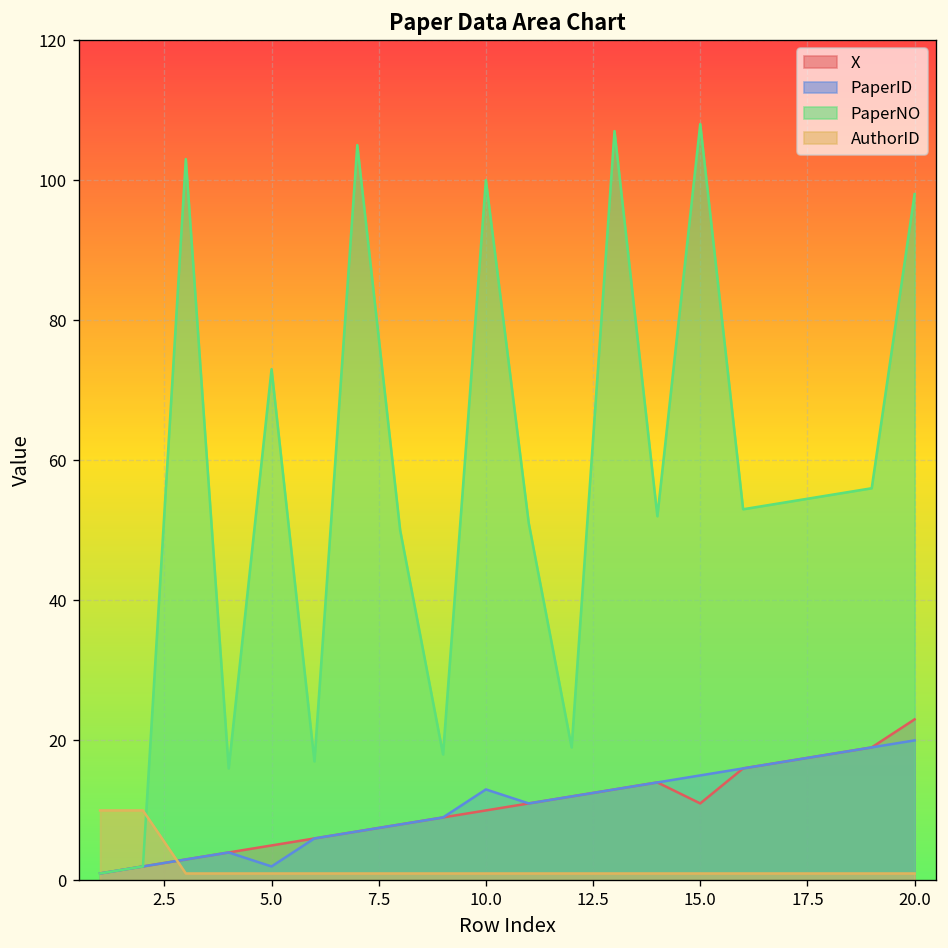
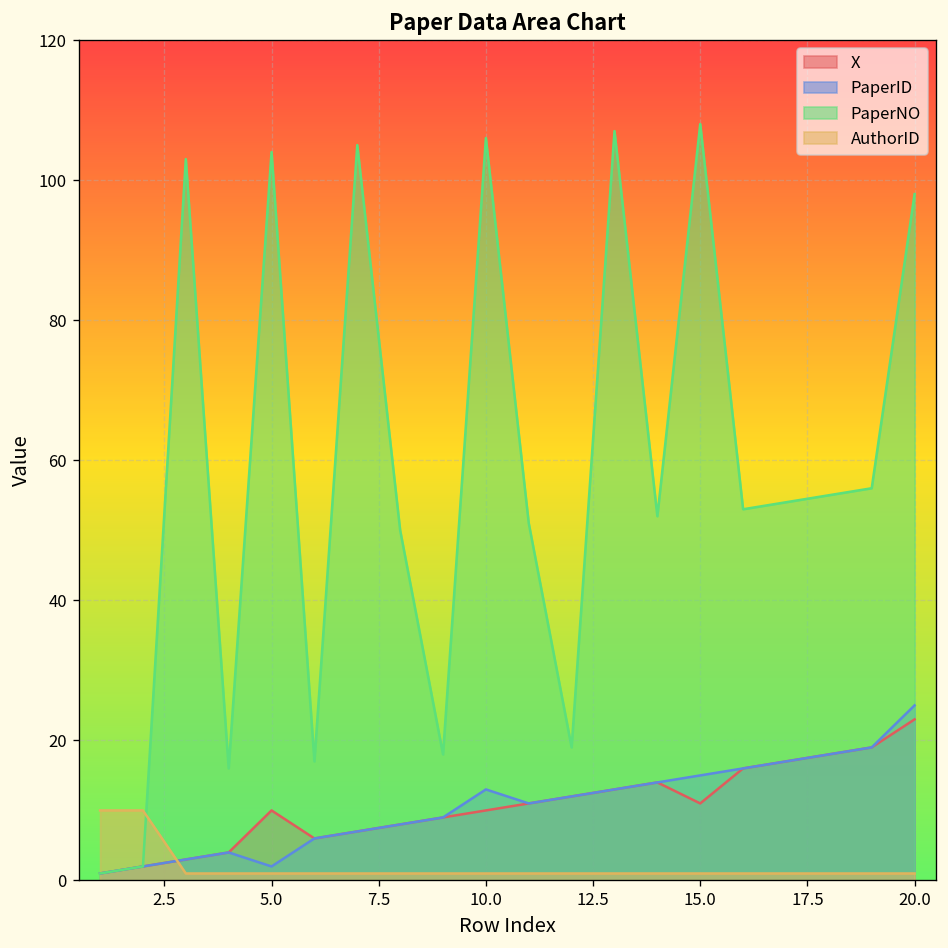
  {
    "X": {
-     "5.0": 5,
+     "5.0": 10,
      "10.0": 10,
      "15.0": 11,
      "20.0": 23
    },
    "PaperID": {
      "5.0": 2,
      "10.0": 13,
      "15.0": 15,
-     "20.0": 20
+     "20.0": 25
    },
    "PaperNO": {
-     "5.0": 73,
-     "10.0": 100,
+     "5.0": 104,
+     "10.0": 106,
      "15.0": 108,
      "20.0": 98
    },
    "AuthorID": {
      "5.0": 1,
      "10.0": 1,
      "15.0": 1,
      "20.0": 1
    }
  }
